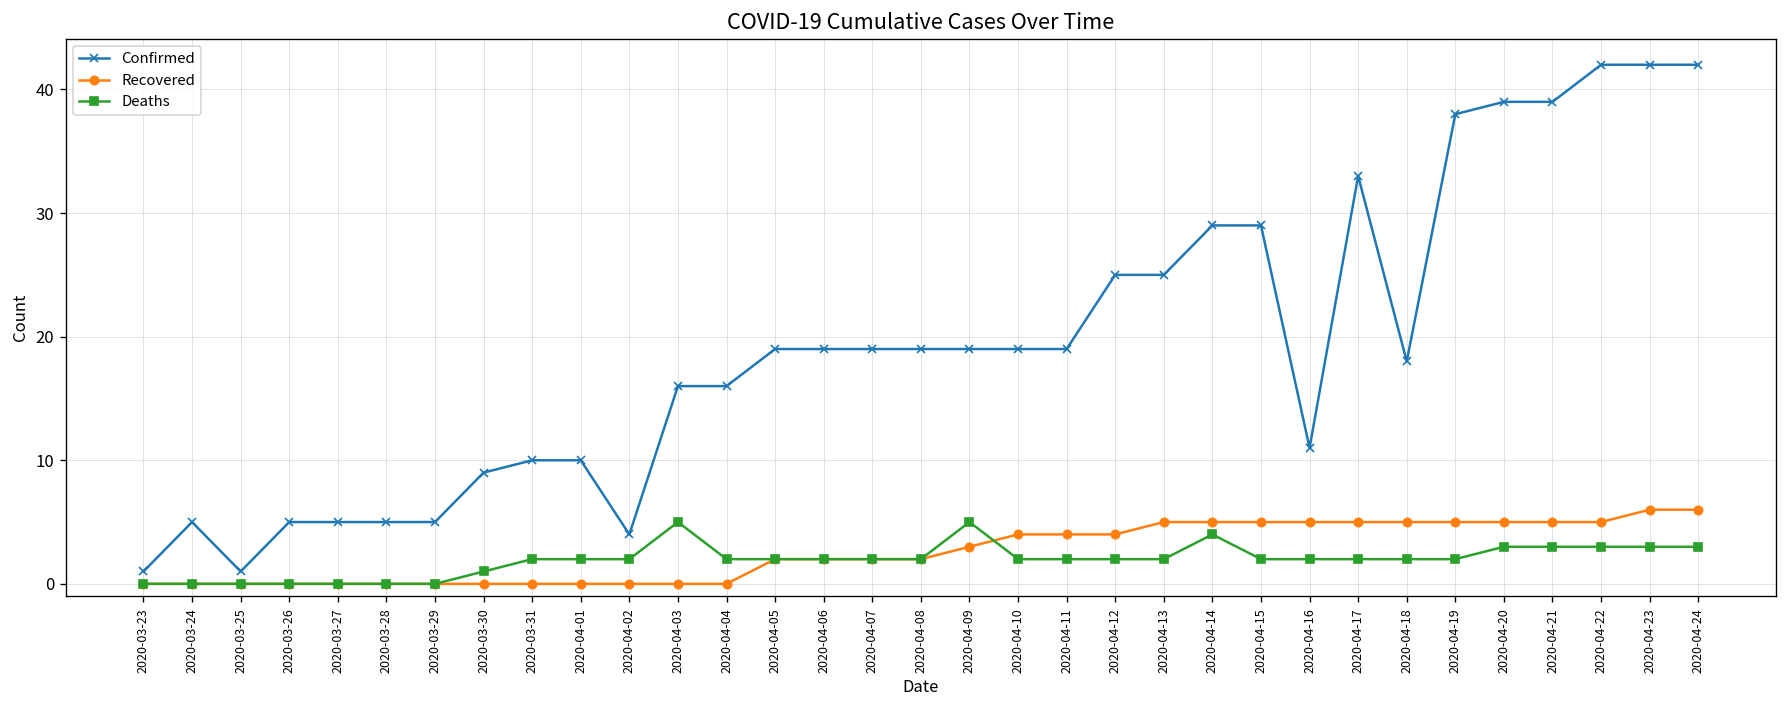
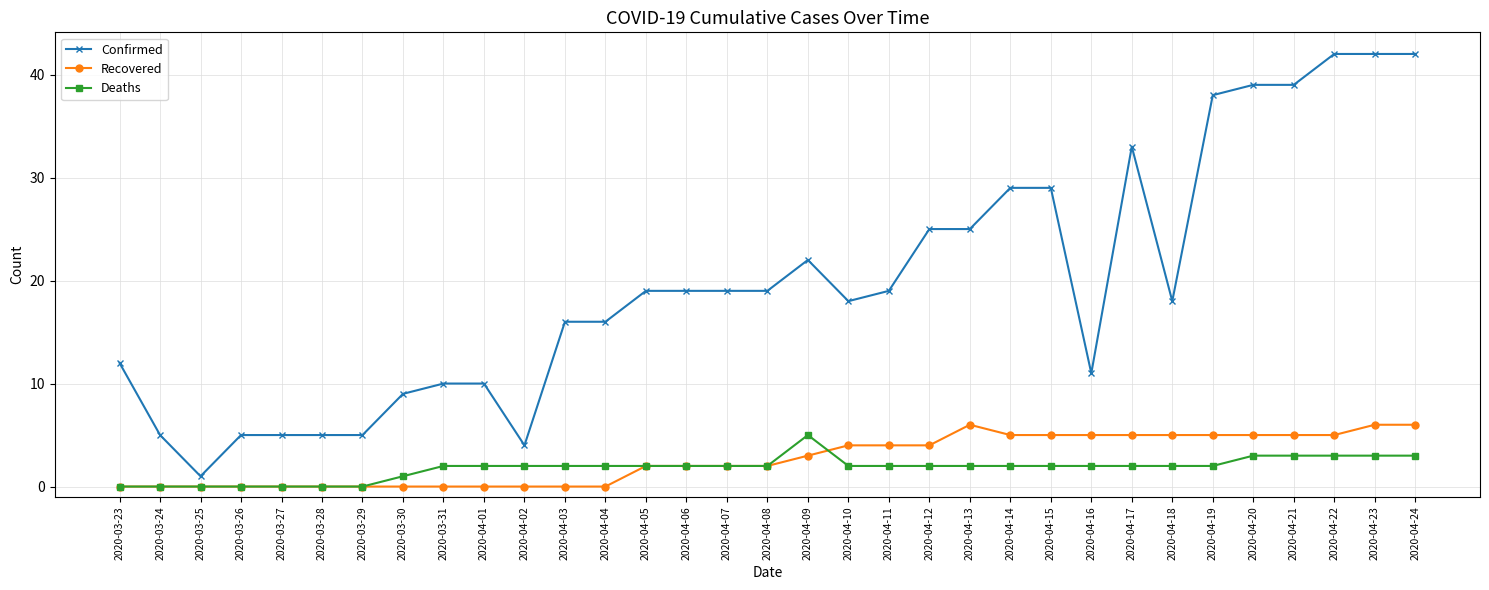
  {
    "Confirmed": {
-     "2020-03-23": 1,
+     "2020-03-23": 12,
      "2020-03-24": 5,
      "2020-03-25": 1,
      "2020-03-26": 5,
      "2020-03-27": 5,
      "2020-03-28": 5,
      "2020-03-29": 5,
      "2020-03-30": 9,
      "2020-03-31": 10,
      "2020-04-01": 10,
      "2020-04-02": 4,
      "2020-04-03": 16,
      "2020-04-04": 16,
      "2020-04-05": 19,
      "2020-04-06": 19,
      "2020-04-07": 19,
      "2020-04-08": 19,
-     "2020-04-09": 19,
-     "2020-04-10": 19,
+     "2020-04-09": 22,
+     "2020-04-10": 18,
      "2020-04-11": 19,
      "2020-04-12": 25,
      "2020-04-13": 25,
      "2020-04-14": 29,
      "2020-04-15": 29,
      "2020-04-16": 11,
      "2020-04-17": 33,
      "2020-04-18": 18,
      "2020-04-19": 38,
      "2020-04-20": 39,
      "2020-04-21": 39,
      "2020-04-22": 42,
      "2020-04-23": 42,
      "2020-04-24": 42
    },
    "Recovered": {
      "2020-03-30": 0,
      "2020-03-31": 0,
      "2020-04-01": 0,
      "2020-04-02": 0,
      "2020-04-03": 0,
      "2020-04-04": 0,
      "2020-04-09": 3,
      "2020-04-10": 4,
      "2020-04-11": 4,
      "2020-04-12": 4,
-     "2020-04-13": 5,
+     "2020-04-13": 6,
      "2020-04-14": 5,
      "2020-04-15": 5,
      "2020-04-16": 5,
      "2020-04-17": 5,
      "2020-04-18": 5,
      "2020-04-19": 5,
      "2020-04-20": 5,
      "2020-04-21": 5,
      "2020-04-22": 5,
      "2020-04-23": 6,
      "2020-04-24": 6
    },
    "Deaths": {
      "2020-03-30": 1,
      "2020-03-31": 2,
      "2020-04-01": 2,
      "2020-04-02": 2,
-     "2020-04-03": 5,
+     "2020-04-03": 2,
      "2020-04-04": 2,
      "2020-04-09": 5,
      "2020-04-10": 2,
      "2020-04-11": 2,
      "2020-04-12": 2,
      "2020-04-13": 2,
-     "2020-04-14": 4,
+     "2020-04-14": 2,
      "2020-04-15": 2,
      "2020-04-16": 2,
      "2020-04-17": 2,
      "2020-04-18": 2,
      "2020-04-19": 2,
      "2020-04-20": 3,
      "2020-04-21": 3,
      "2020-04-22": 3,
      "2020-04-23": 3,
      "2020-04-24": 3
    }
  }
